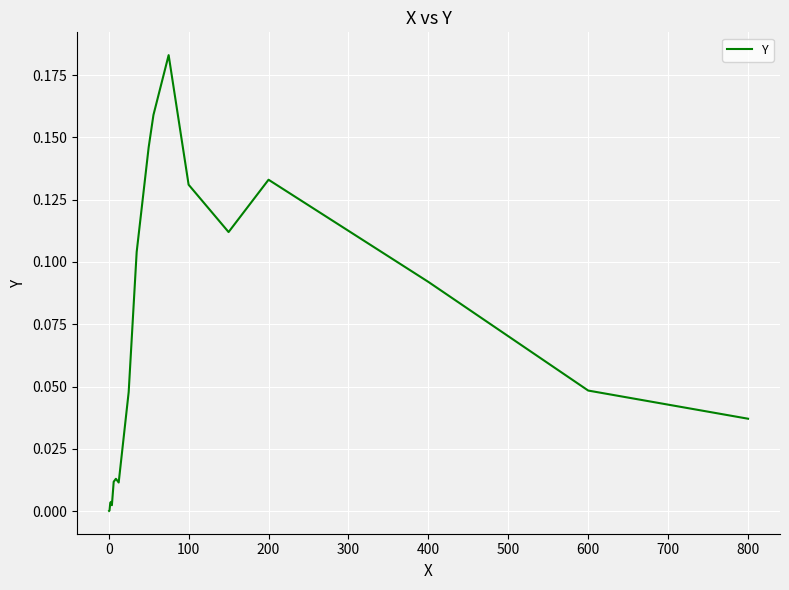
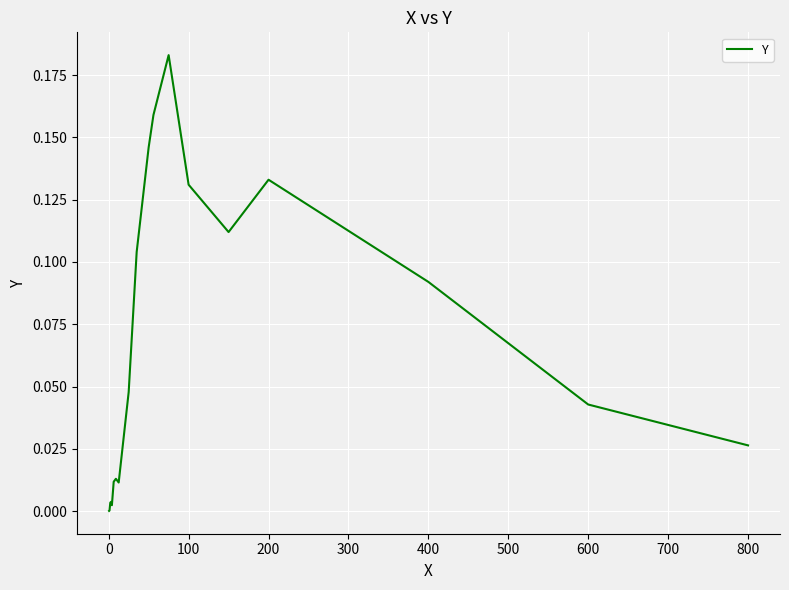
  {
    "100": 0.131,
    "200": 0.133,
    "400": 0.092,
-   "600": 0.048,
-   "800": 0.037
+   "600": 0.043,
+   "800": 0.026
  }
